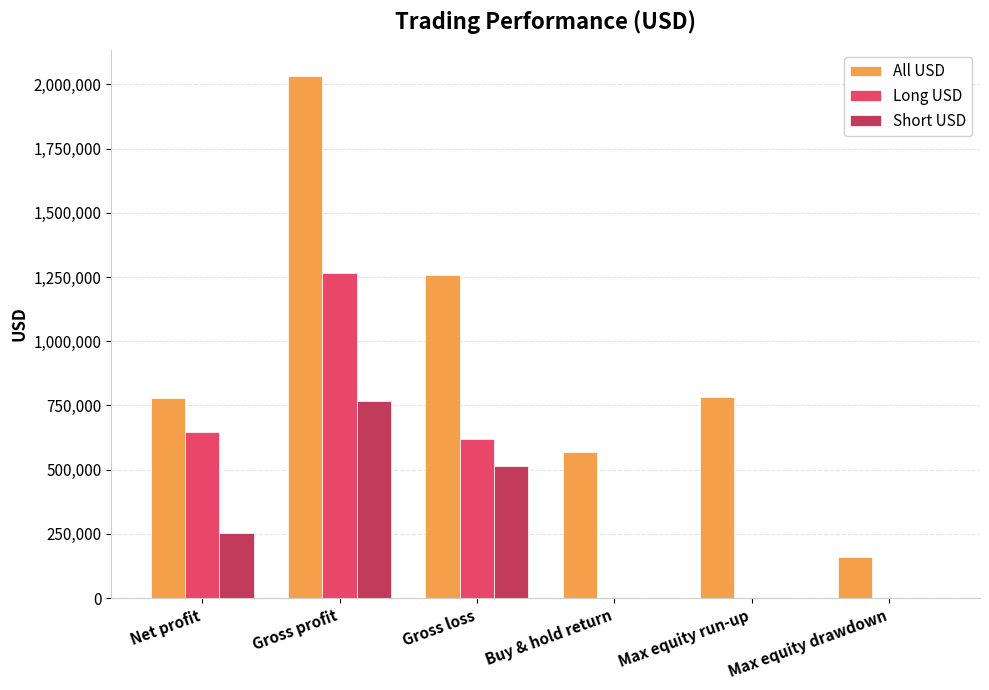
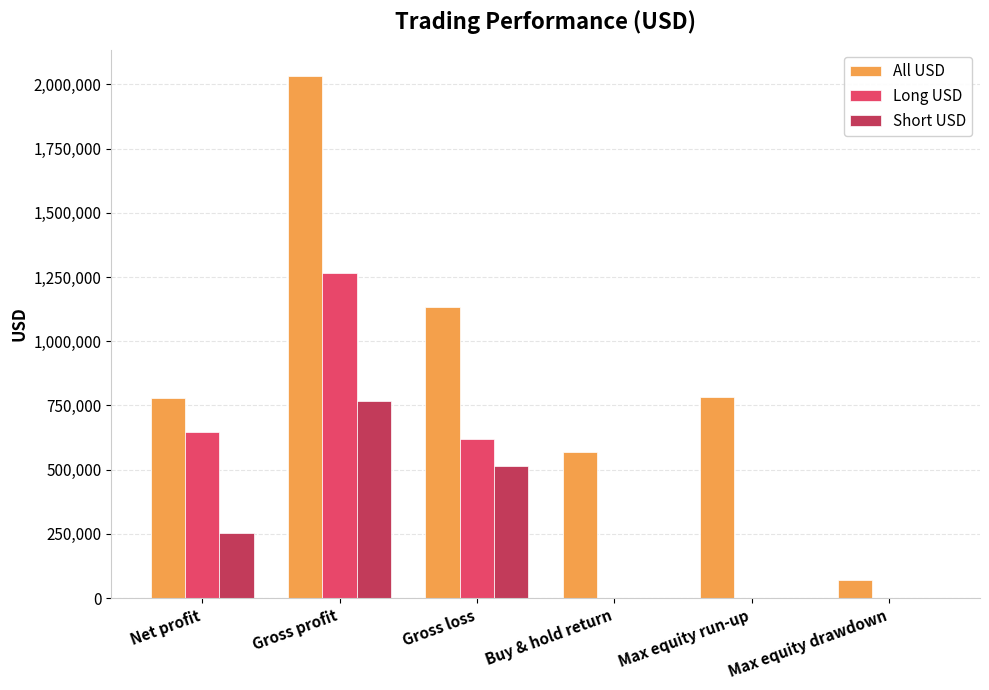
  {
    "All USD": {
      "Net profit": "780,000",
      "Gross profit": "2,030,000",
-     "Gross loss": "1,260,000",
+     "Gross loss": "1,130,000",
      "Buy & hold return": "570,000",
      "Max equity run-up": "780,000",
-     "Max equity drawdown": "160,000"
+     "Max equity drawdown": "70,000"
    }
  }
